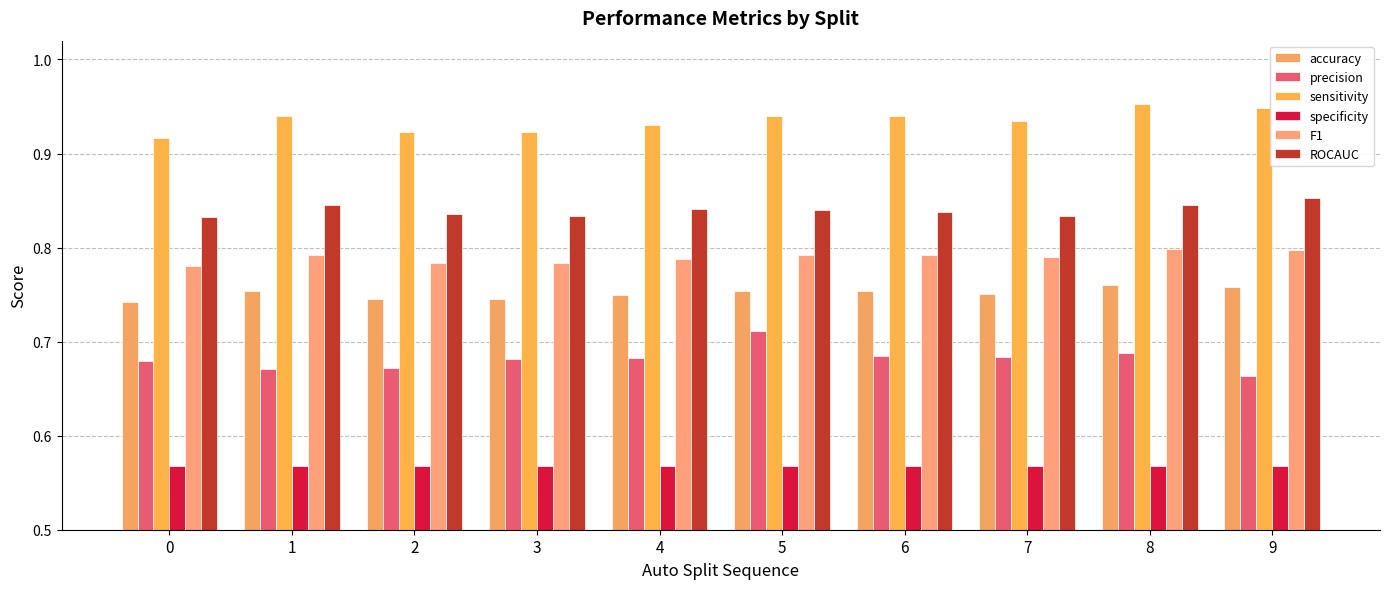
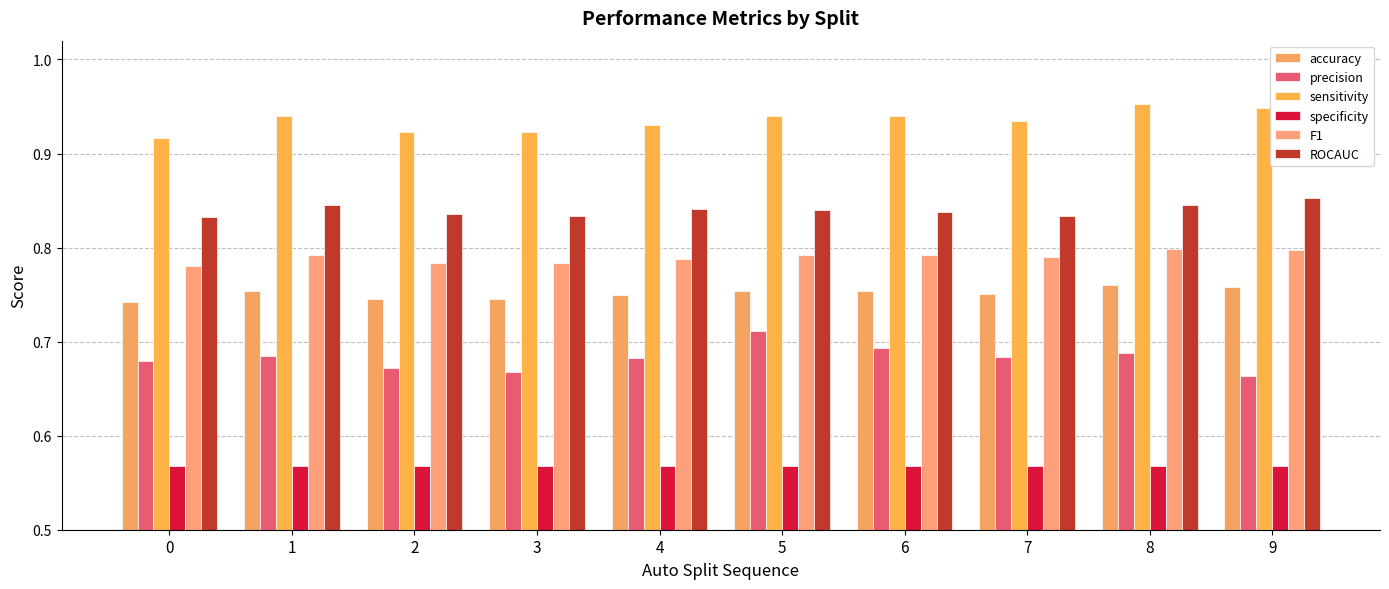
  {
    "precision": {
      "0": 0.68,
-     "1": 0.67,
+     "1": 0.68,
      "2": 0.67,
-     "3": 0.68,
+     "3": 0.67,
      "4": 0.68,
      "5": 0.71,
-     "6": 0.68,
+     "6": 0.69,
      "7": 0.68,
      "8": 0.69,
      "9": 0.66
    }
  }
